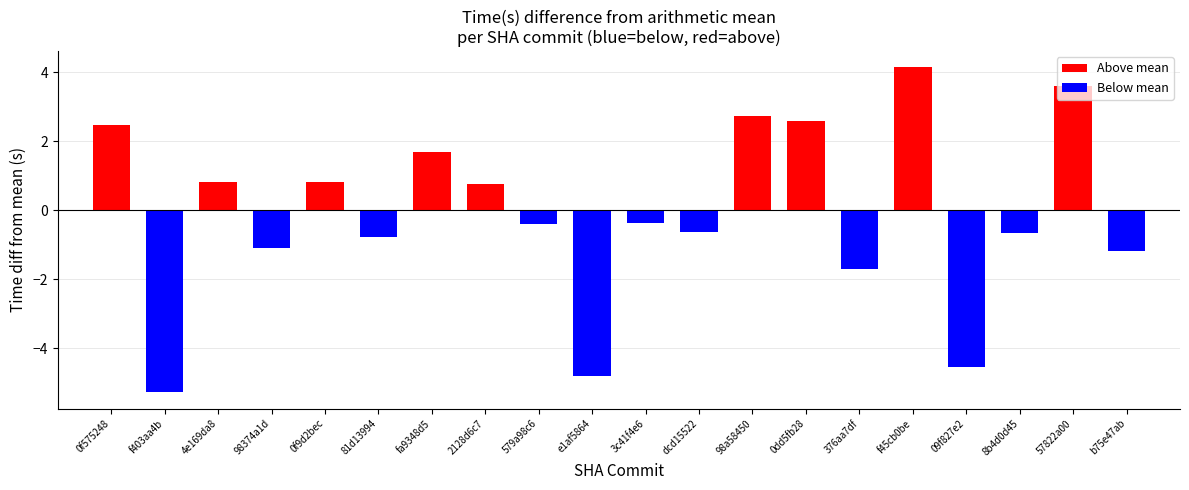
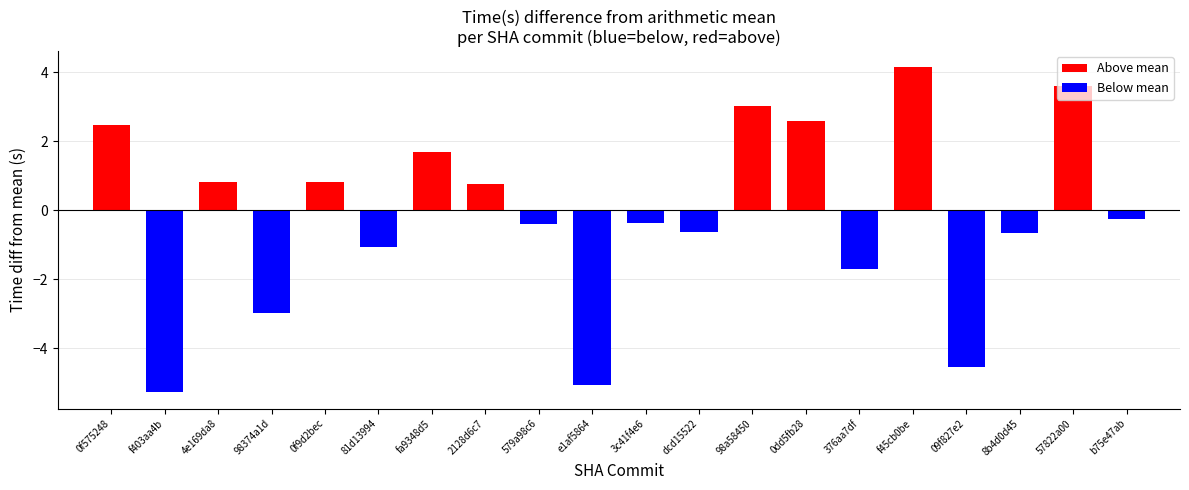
  {
    "0f575248": 2.5,
    "f403aa4b": -5.3,
    "4e169da8": 0.8,
-   "98374a1d": -1.1,
+   "98374a1d": -3.0,
    "0f9d2bec": 0.8,
-   "81d13994": -0.8,
+   "81d13994": -1.1,
    "fa9348d5": 1.7,
    "2128d6c7": 0.8,
    "579a98c6": -0.4,
-   "e1af5864": -4.8,
+   "e1af5864": -5.1,
    "3c41f4e6": -0.4,
    "dcd15522": -0.6,
-   "98a58450": 2.7,
+   "98a58450": 3.0,
    "0dd5fb28": 2.6,
    "376aa7df": -1.7,
    "f45cb0be": 4.1,
    "09f827e2": -4.5,
    "8b4d0d45": -0.7,
-   "b75e47ab": -1.2
+   "b75e47ab": -0.3
  }
